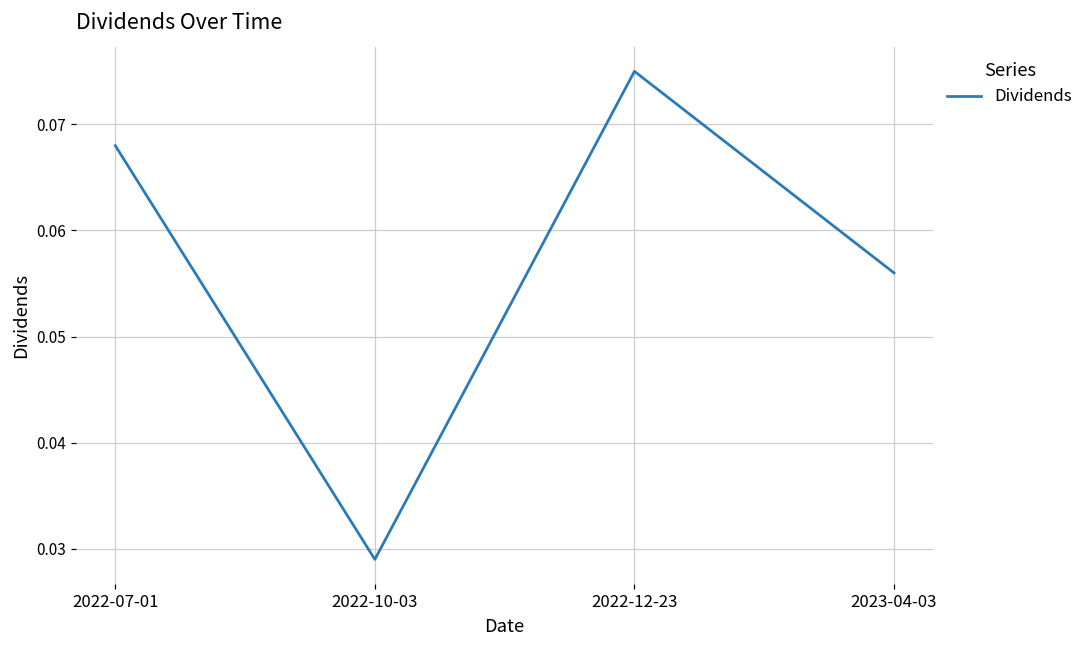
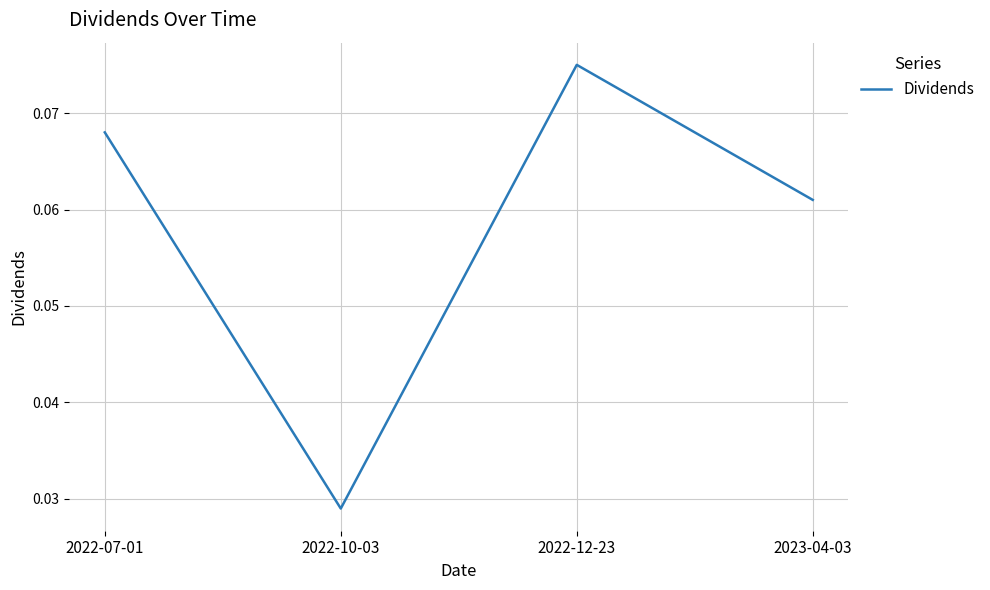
  {
    "2022-07-01": 0.068,
    "2022-10-03": 0.029,
    "2022-12-23": 0.075,
-   "2023-04-03": 0.056
+   "2023-04-03": 0.061
  }
